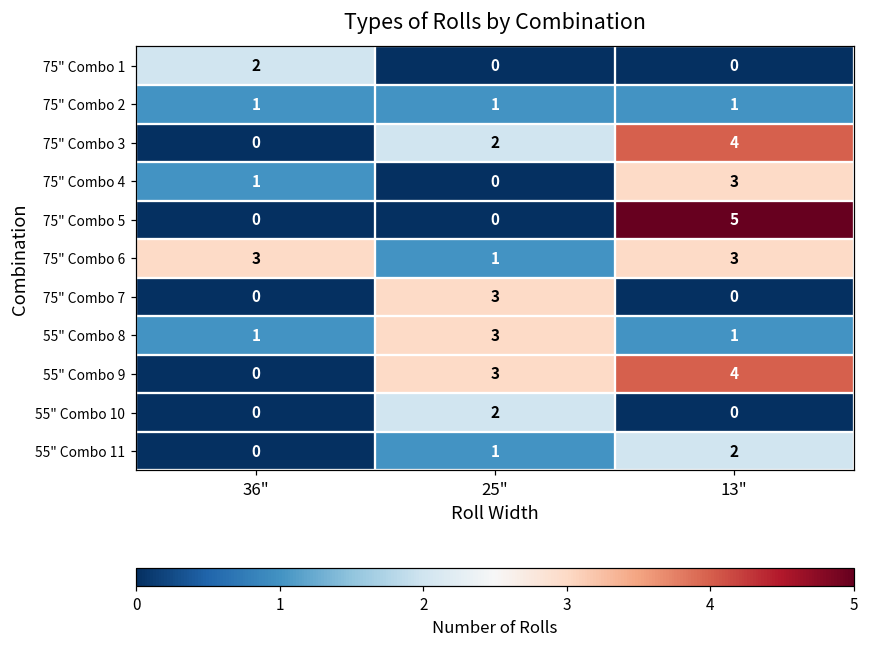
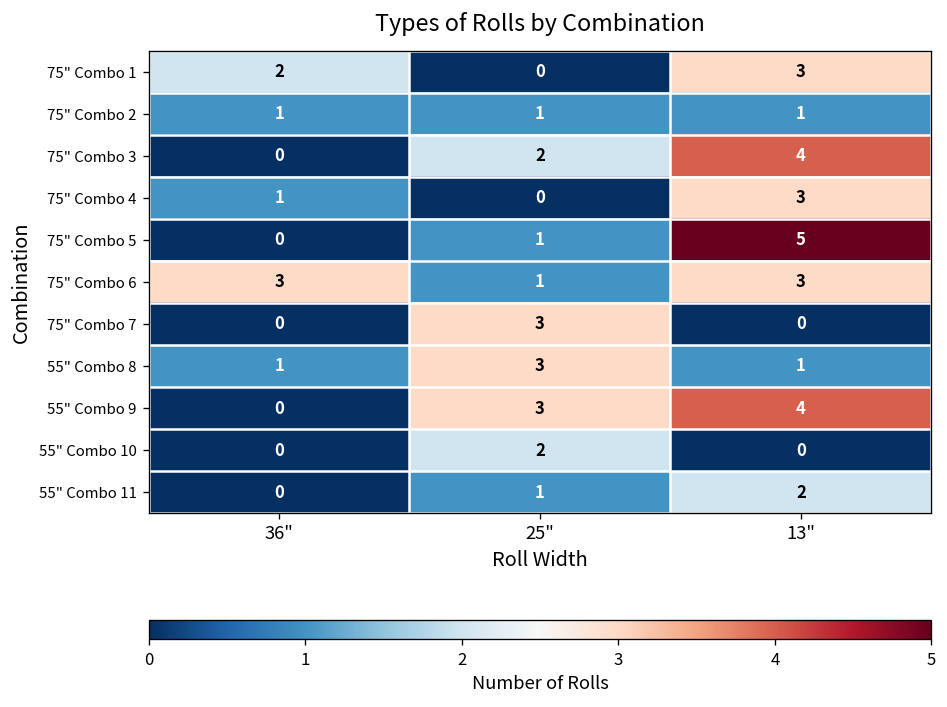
  {
    "75\" Combo 1": {
      "36\"": 2,
      "25\"": 0,
-     "13\"": 0
+     "13\"": 3
    },
    "75\" Combo 2": {
      "36\"": 1,
      "25\"": 1,
      "13\"": 1
    },
    "75\" Combo 3": {
      "36\"": 0,
      "25\"": 2,
      "13\"": 4
    },
    "75\" Combo 4": {
      "36\"": 1,
      "25\"": 0,
      "13\"": 3
    },
    "75\" Combo 5": {
      "36\"": 0,
-     "25\"": 0,
+     "25\"": 1,
      "13\"": 5
    },
    "75\" Combo 6": {
      "36\"": 3,
      "25\"": 1,
      "13\"": 3
    },
    "75\" Combo 7": {
      "36\"": 0,
      "25\"": 3,
      "13\"": 0
    },
    "55\" Combo 8": {
      "36\"": 1,
      "25\"": 3,
      "13\"": 1
    },
    "55\" Combo 9": {
      "36\"": 0,
      "25\"": 3,
      "13\"": 4
    },
    "55\" Combo 10": {
      "36\"": 0,
      "25\"": 2,
      "13\"": 0
    },
    "55\" Combo 11": {
      "36\"": 0,
      "25\"": 1,
      "13\"": 2
    }
  }
